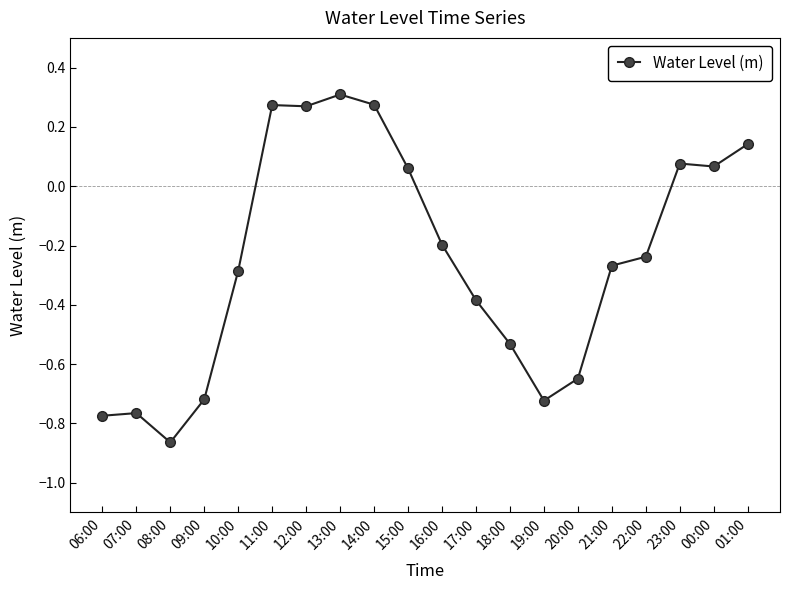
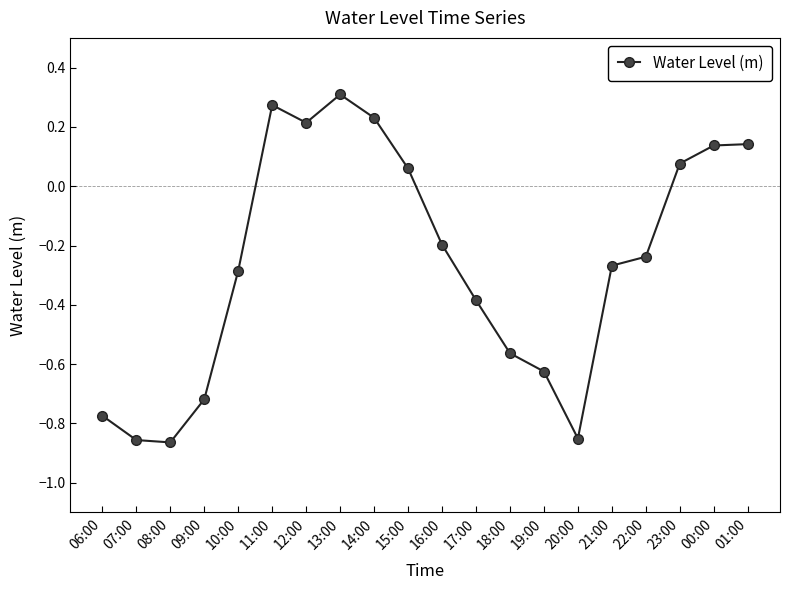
  {
    "06:00": -0.77,
-   "07:00": -0.76,
+   "07:00": -0.86,
    "08:00": -0.86,
    "09:00": -0.72,
    "10:00": -0.29,
    "11:00": 0.27,
-   "12:00": 0.27,
+   "12:00": 0.21,
    "13:00": 0.31,
-   "14:00": 0.27,
+   "14:00": 0.23,
    "15:00": 0.06,
    "16:00": -0.20,
    "17:00": -0.38,
-   "18:00": -0.53,
-   "19:00": -0.72,
-   "20:00": -0.65,
+   "18:00": -0.56,
+   "19:00": -0.62,
+   "20:00": -0.85,
    "21:00": -0.27,
    "22:00": -0.24,
    "23:00": 0.08,
-   "00:00": 0.07,
+   "00:00": 0.14,
    "01:00": 0.14
  }
